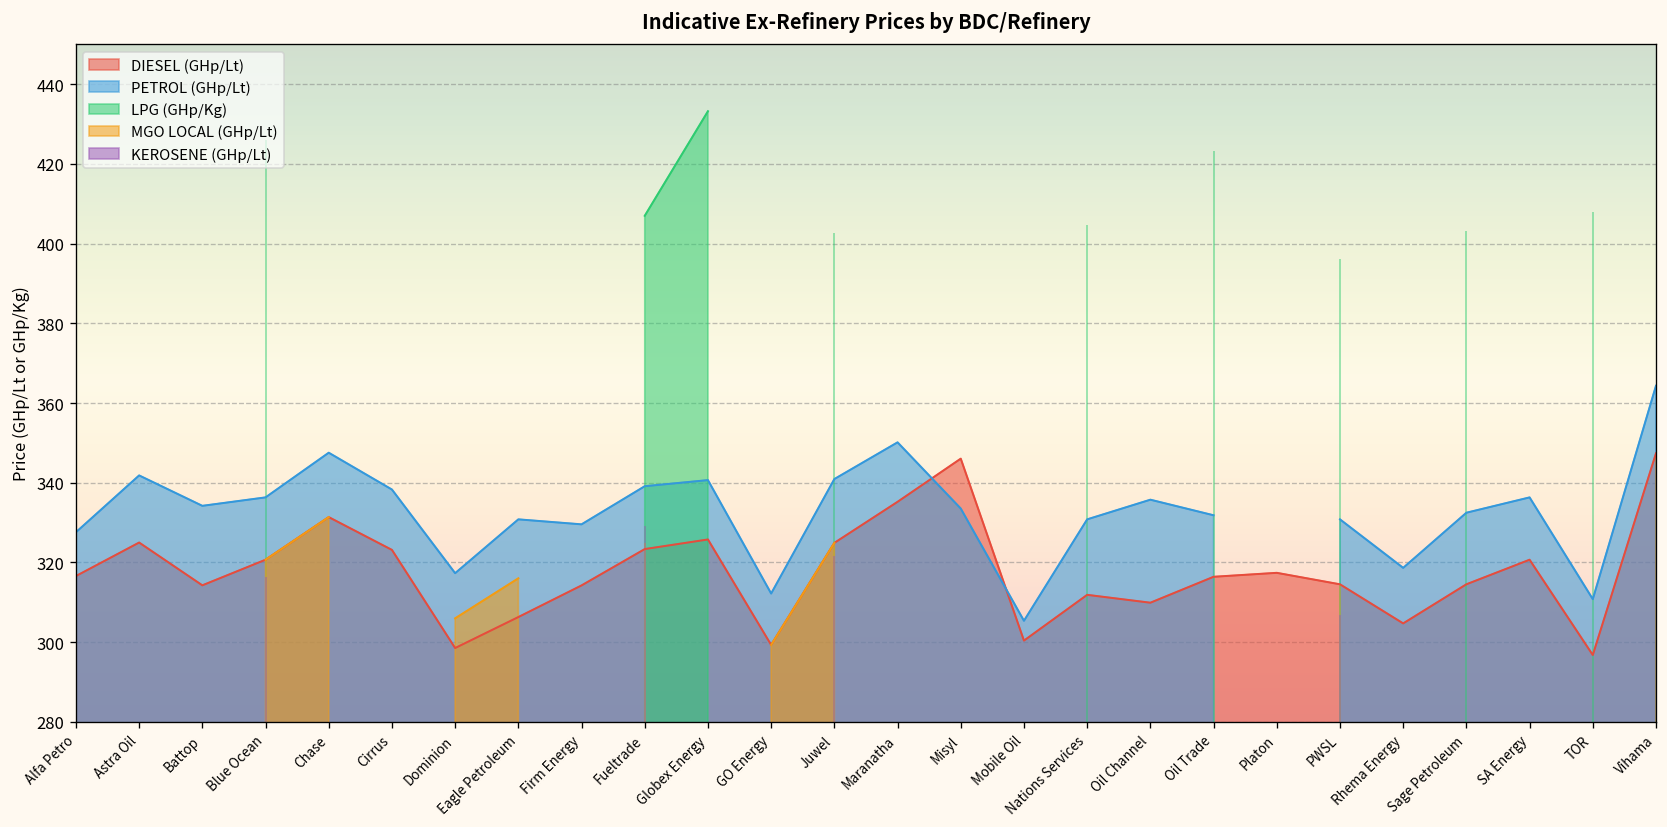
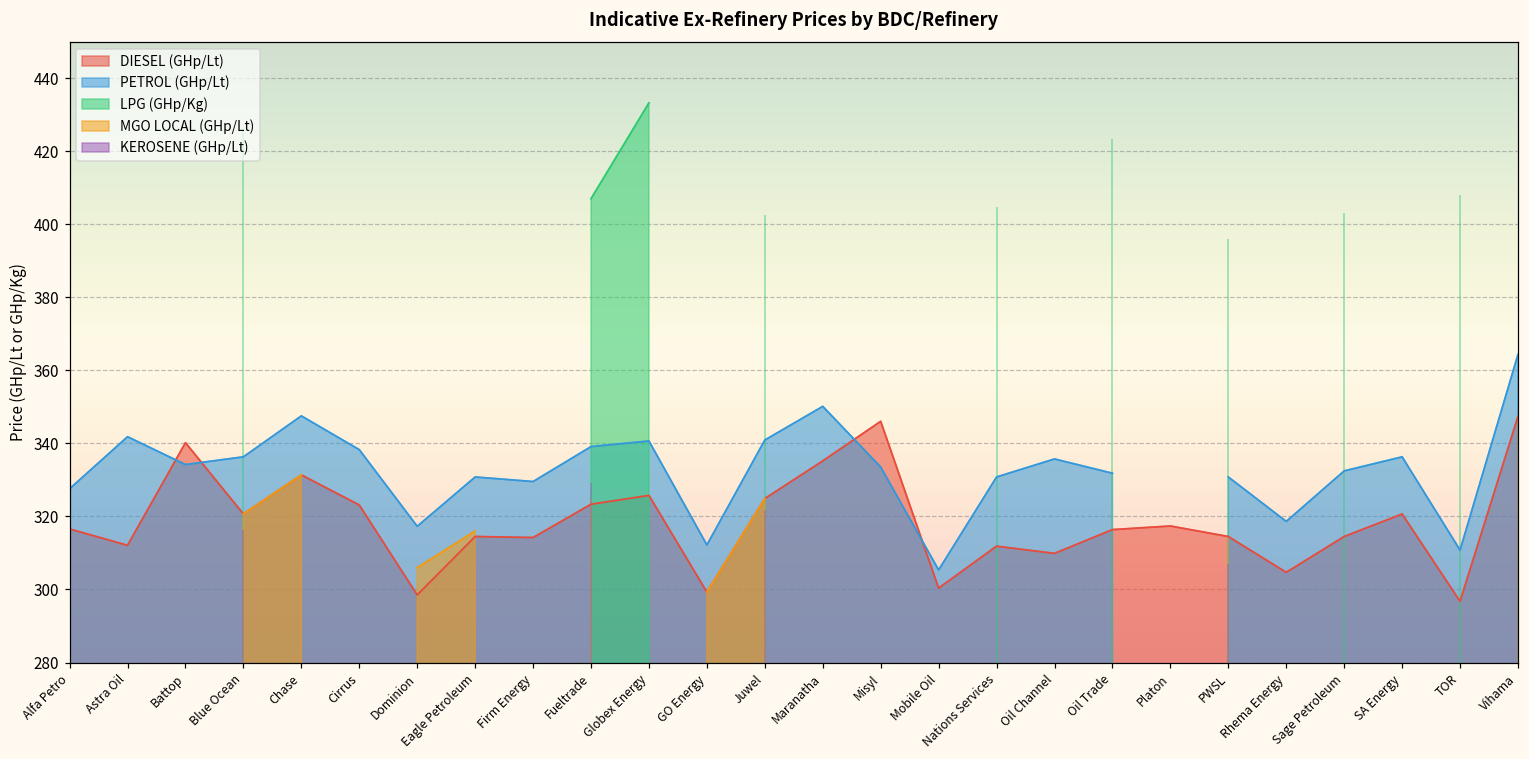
  {
    "DIESEL (GHp/Lt)": {
      "Alfa Petro": 317,
-     "Astra Oil": 325,
-     "Battop": 314,
+     "Astra Oil": 312,
+     "Battop": 340,
      "Cirrus": 323,
      "Dominion": 299,
-     "Eagle Petroleum": 306,
+     "Eagle Petroleum": 315,
      "Firm Energy": 314,
      "Fueltrade": 323,
      "Globex Energy": 326,
      "Maranatha": 335,
      "Misyl": 346,
      "Mobile Oil": 300,
      "Nations Services": 312,
      "Oil Channel": 310,
      "Oil Trade": 316,
      "Platon": 317,
      "Rhema Energy": 305,
      "Sage Petroleum": 315,
      "SA Energy": 321,
      "TOR": 297
    }
  }
